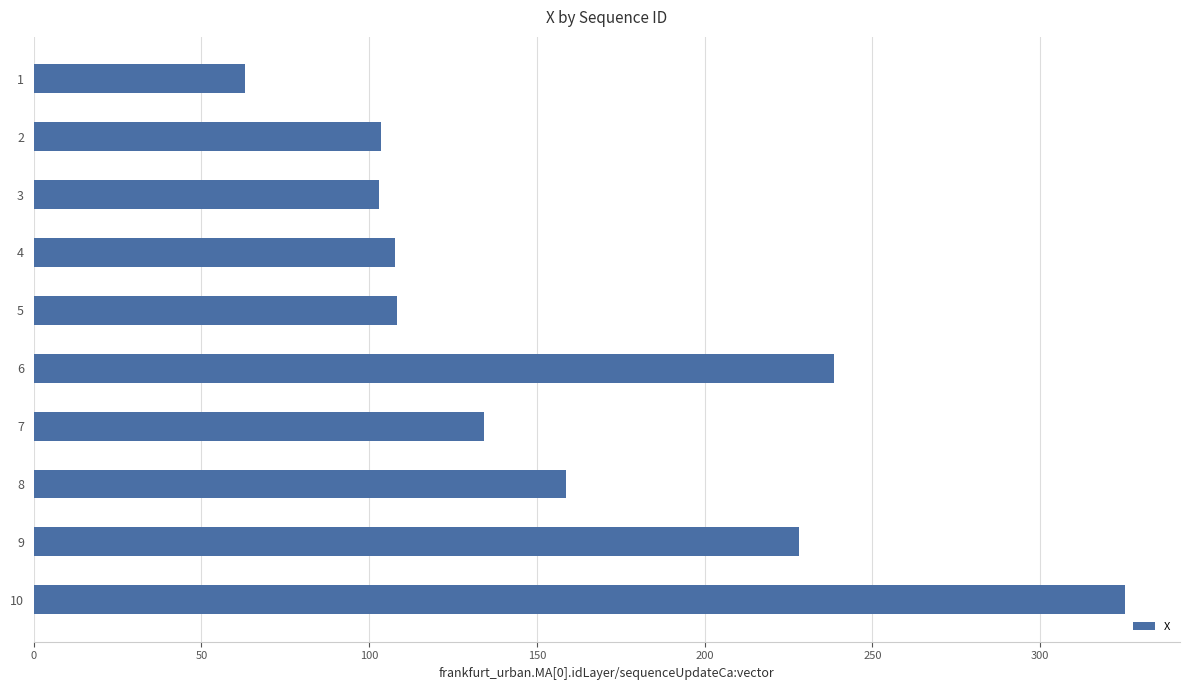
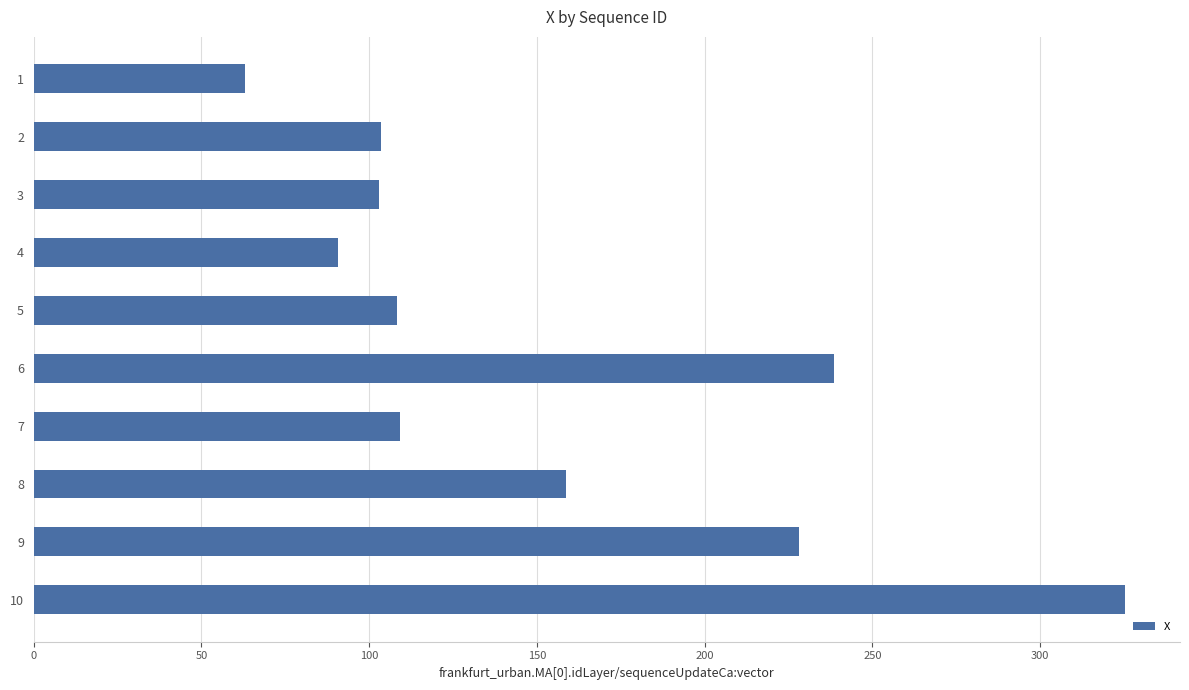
  {
    "1": 63,
    "2": 104,
    "3": 103,
-   "4": 108,
+   "4": 91,
    "5": 108,
    "6": 239,
-   "7": 134,
+   "7": 109,
    "8": 159,
    "9": 228,
    "10": 325
  }
